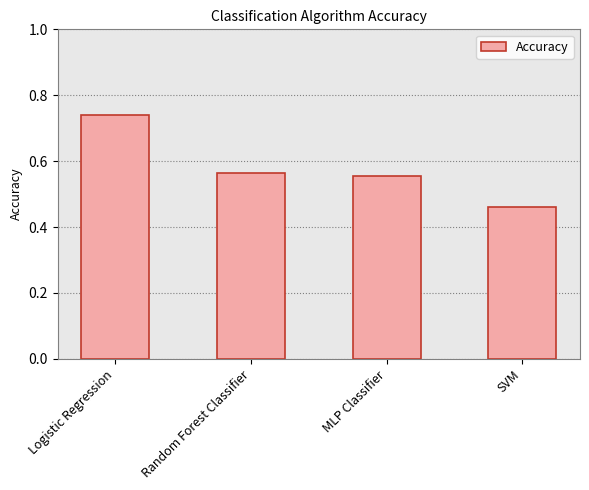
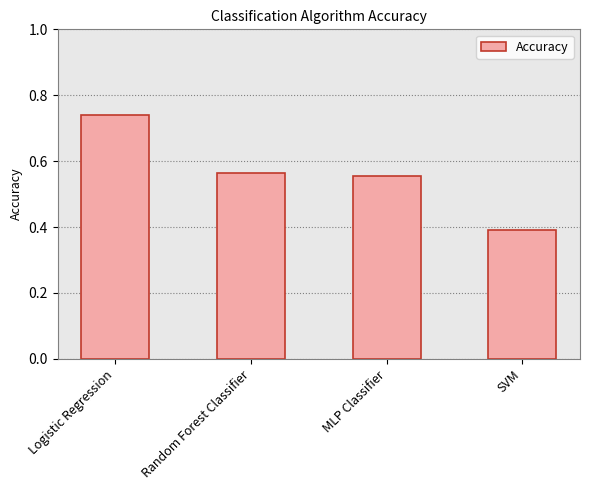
  {
    "Logistic Regression": 0.74,
    "Random Forest Classifier": 0.57,
    "MLP Classifier": 0.56,
-   "SVM": 0.46
+   "SVM": 0.39
  }
